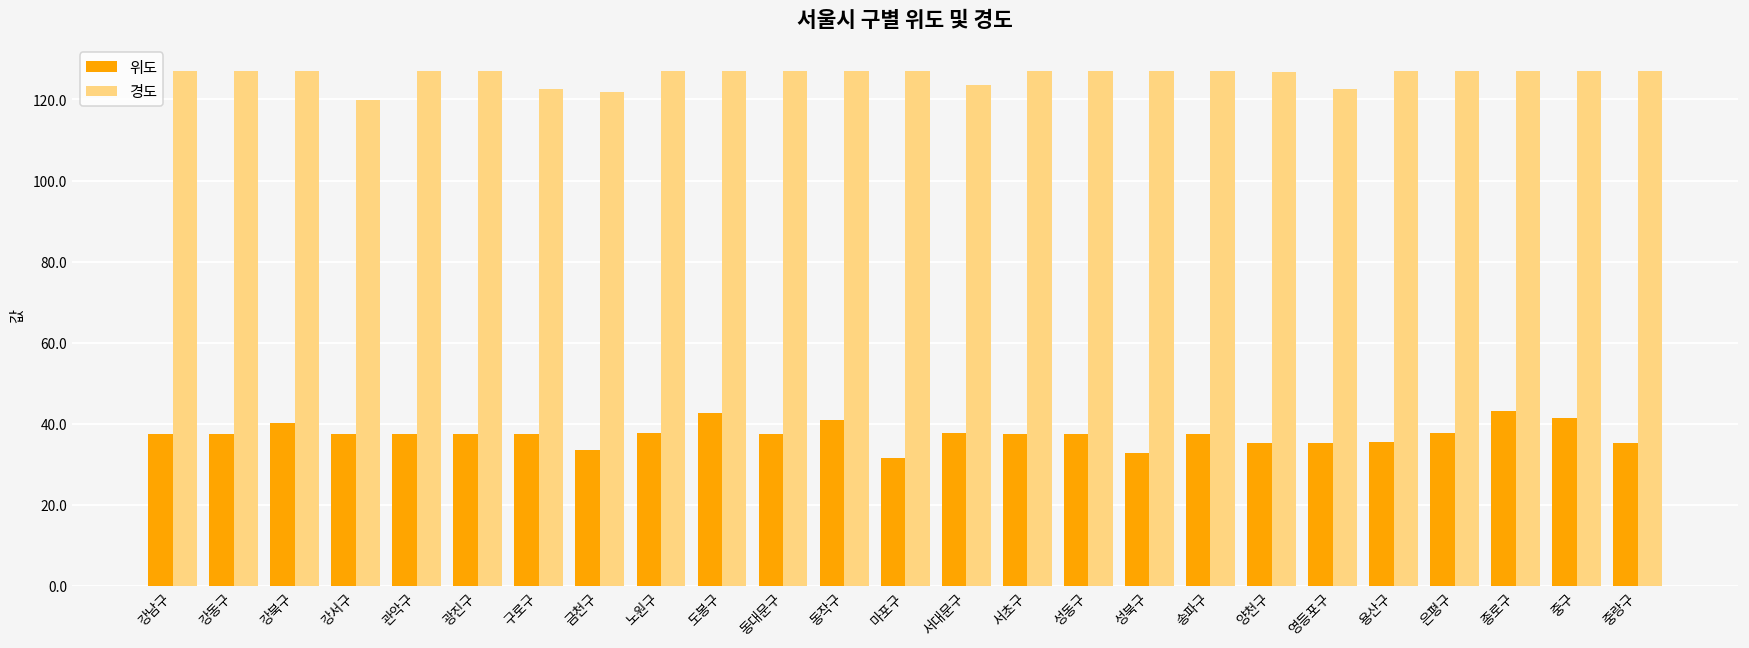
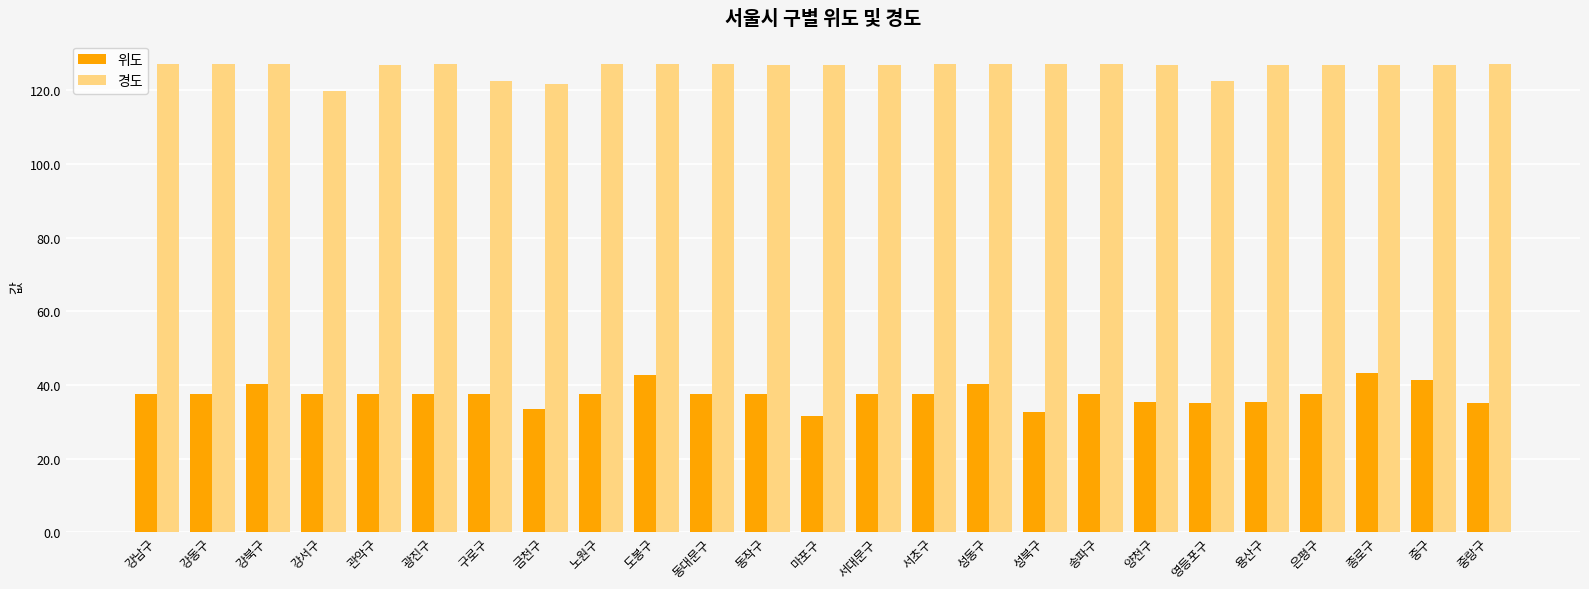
  {
    "위도": {
      "강남구": 38,
      "강동구": 38,
      "강북구": 40,
      "강서구": 38,
      "관악구": 37,
      "광진구": 38,
      "구로구": 37,
      "금천구": 33,
      "노원구": 38,
      "도봉구": 43,
      "동대문구": 38,
-     "동작구": 41,
+     "동작구": 38,
      "마포구": 32,
      "서대문구": 38,
      "서초구": 37,
-     "성동구": 38,
+     "성동구": 40,
      "성북구": 33,
      "송파구": 38,
      "양천구": 35,
      "영등포구": 35,
      "용산구": 35,
      "은평구": 38,
      "종로구": 43,
      "중구": 41,
      "중랑구": 35
    },
    "경도": {
      "강남구": 127,
      "강동구": 127,
      "강북구": 127,
      "강서구": 120,
      "관악구": 127,
      "광진구": 127,
      "구로구": 122,
      "금천구": 122,
      "노원구": 127,
      "도봉구": 127,
      "동대문구": 127,
      "동작구": 127,
      "마포구": 127,
-     "서대문구": 124,
+     "서대문구": 127,
      "서초구": 127,
      "성동구": 127,
      "성북구": 127,
      "송파구": 127,
      "양천구": 127,
      "영등포구": 123,
      "용산구": 127,
      "은평구": 127,
      "종로구": 127,
      "중구": 127,
      "중랑구": 127
    }
  }
